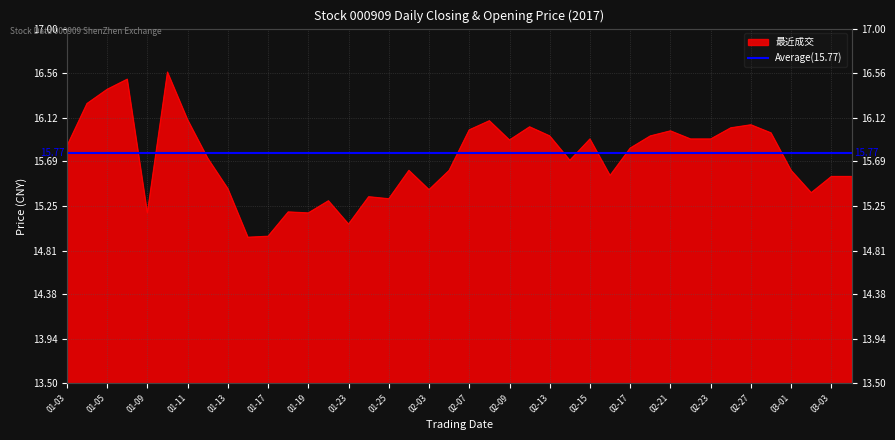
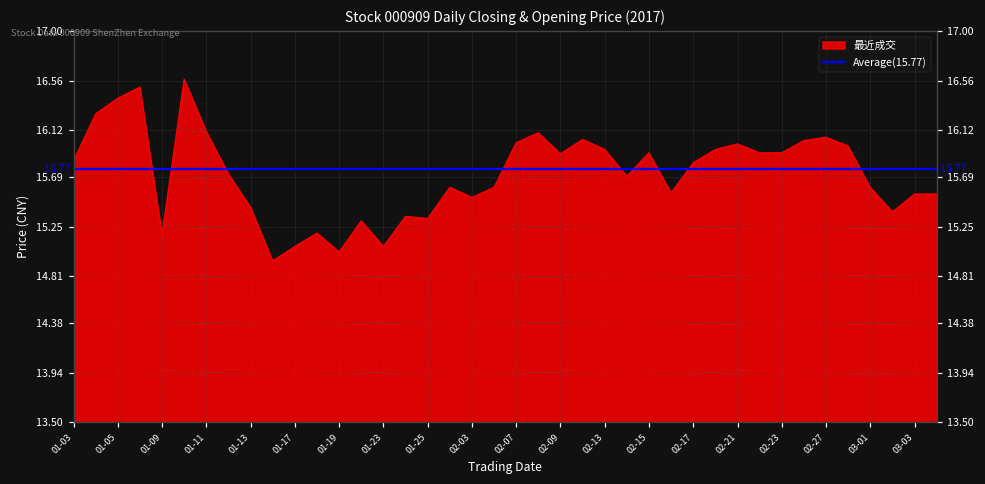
  {
    "01-05": 16.40,
    "01-09": 15.18,
    "01-11": 16.10,
    "01-13": 15.42,
-   "01-17": 14.95,
-   "01-19": 15.18,
+   "01-17": 15.07,
+   "01-19": 15.02,
    "01-23": 15.07,
    "01-25": 15.32,
-   "02-03": 15.41,
+   "02-03": 15.51,
    "02-07": 16.00,
    "02-09": 15.90,
    "02-13": 15.94,
    "02-15": 15.91,
    "02-17": 15.82,
    "02-21": 15.99,
    "02-23": 15.91,
    "02-27": 16.05,
    "03-01": 15.60,
    "03-03": 15.54
  }
